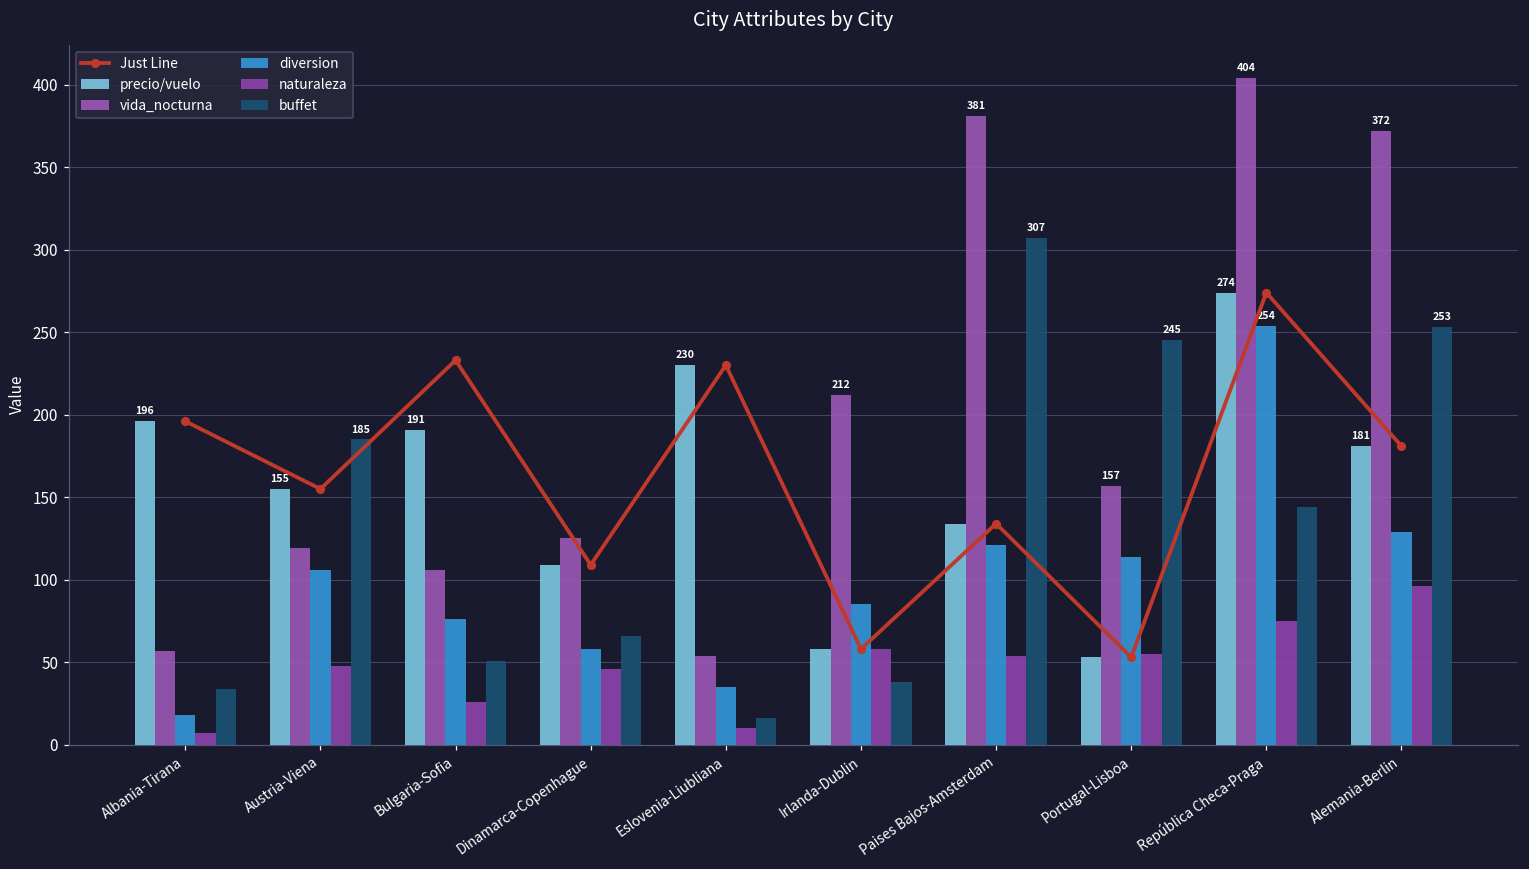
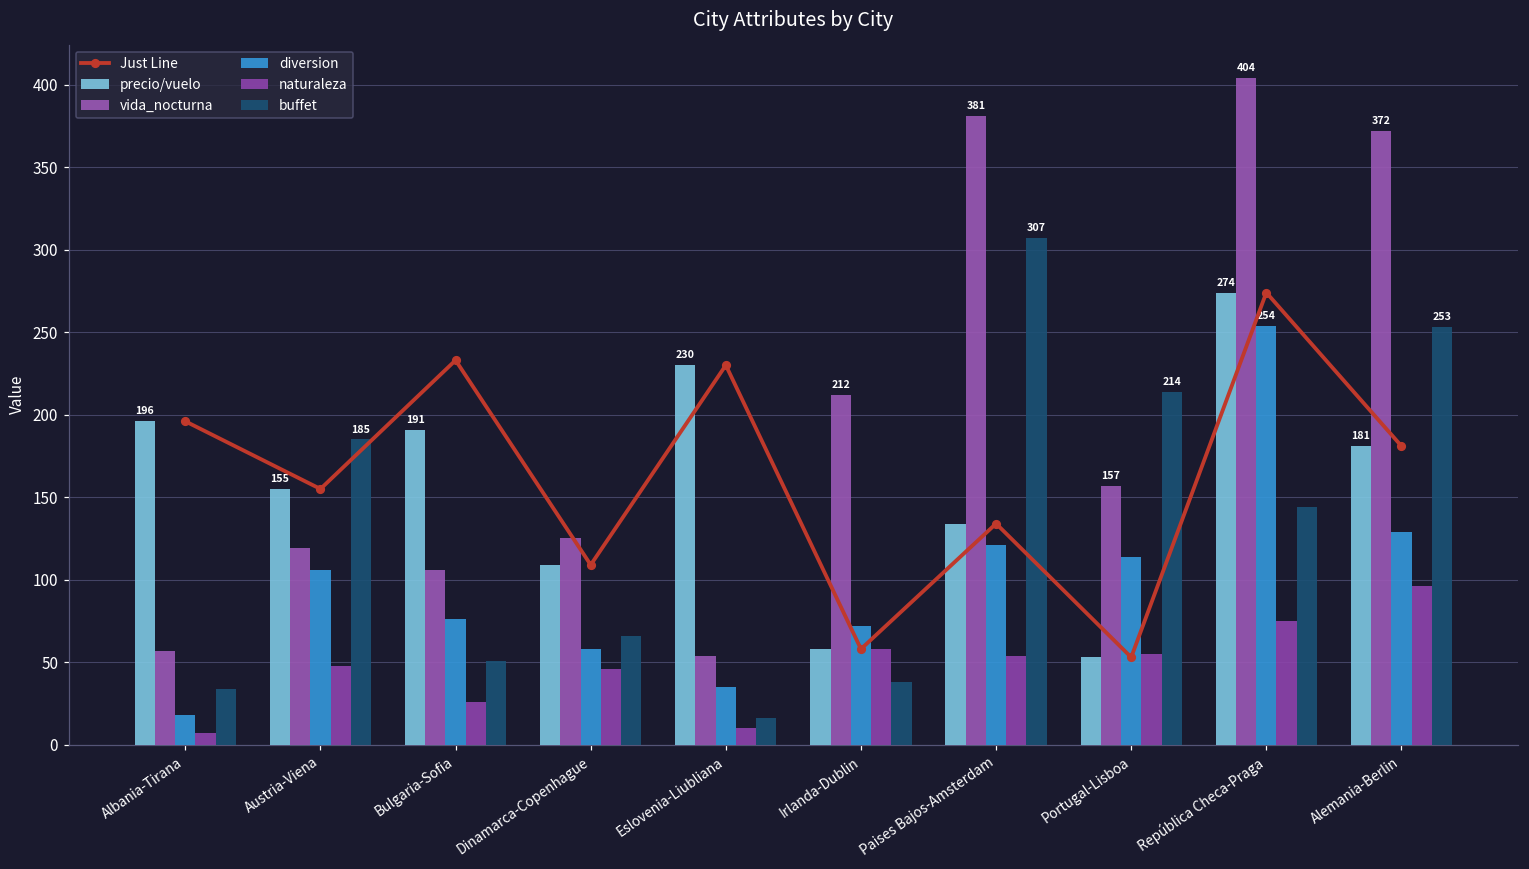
  {
    "precio/vuelo": {
      "Albania-Tirana": 196,
      "Austria-Viena": 155,
      "Bulgaria-Sofia": 191,
      "Eslovenia-Liubliana": 230,
      "República Checa-Praga": 274,
      "Alemania-Berlin": 181
    },
    "Just Line": {
      "Bulgaria-Sofia": 233,
      "Dinamarca-Copenhague": 109,
      "Irlanda-Dublin": 58,
      "Paises Bajos-Amsterdam": 134,
      "Portugal-Lisboa": 53
    },
    "diversion": {
      "Albania-Tirana": 18,
      "Austria-Viena": 106,
      "Bulgaria-Sofia": 76,
      "Dinamarca-Copenhague": 58,
      "Eslovenia-Liubliana": 35,
-     "Irlanda-Dublin": 85,
+     "Irlanda-Dublin": 72,
      "Paises Bajos-Amsterdam": 121,
      "Portugal-Lisboa": 114,
      "Alemania-Berlin": 129
    },
    "buffet": {
      "Austria-Viena": 185,
      "Paises Bajos-Amsterdam": 307,
-     "Portugal-Lisboa": 245,
+     "Portugal-Lisboa": 214,
      "Alemania-Berlin": 253
    }
  }
